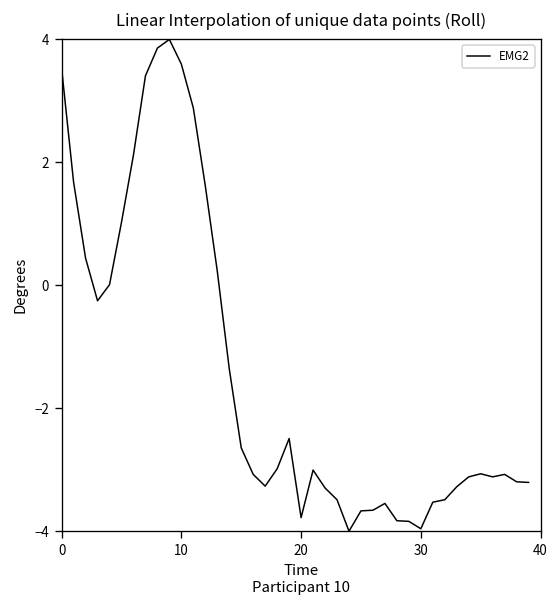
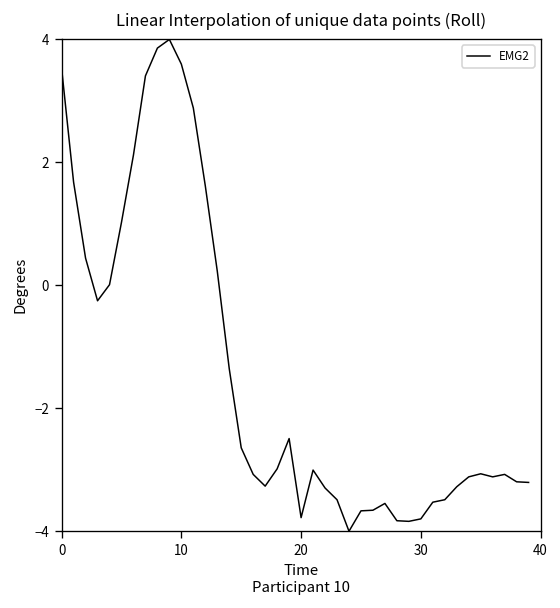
  {
    "0": 3.5,
    "10": 3.6,
    "20": -3.8,
-   "30": -4.0
+   "30": -3.8
  }
